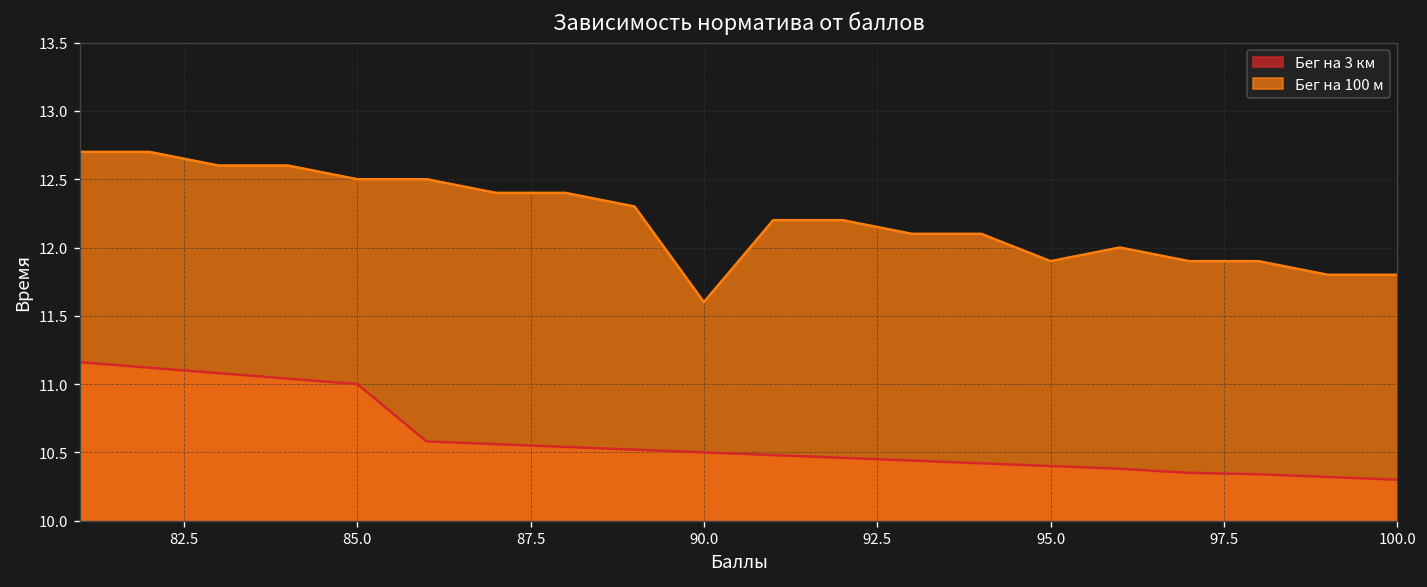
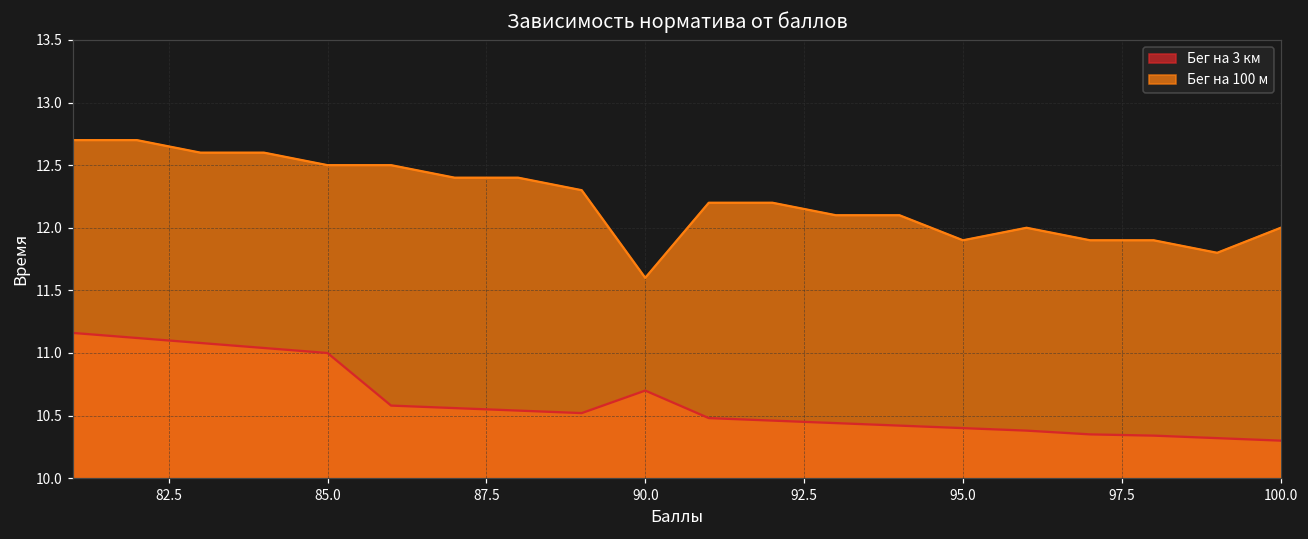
  {
    "Бег на 3 км": {
      "85.0": 11.0,
-     "90.0": 10.5,
+     "90.0": 10.7,
      "95.0": 10.4,
      "100.0": 10.3
    },
    "Бег на 100 м": {
      "85.0": 12.5,
      "90.0": 11.6,
      "95.0": 11.9,
-     "100.0": 11.8
+     "100.0": 12.0
    }
  }
